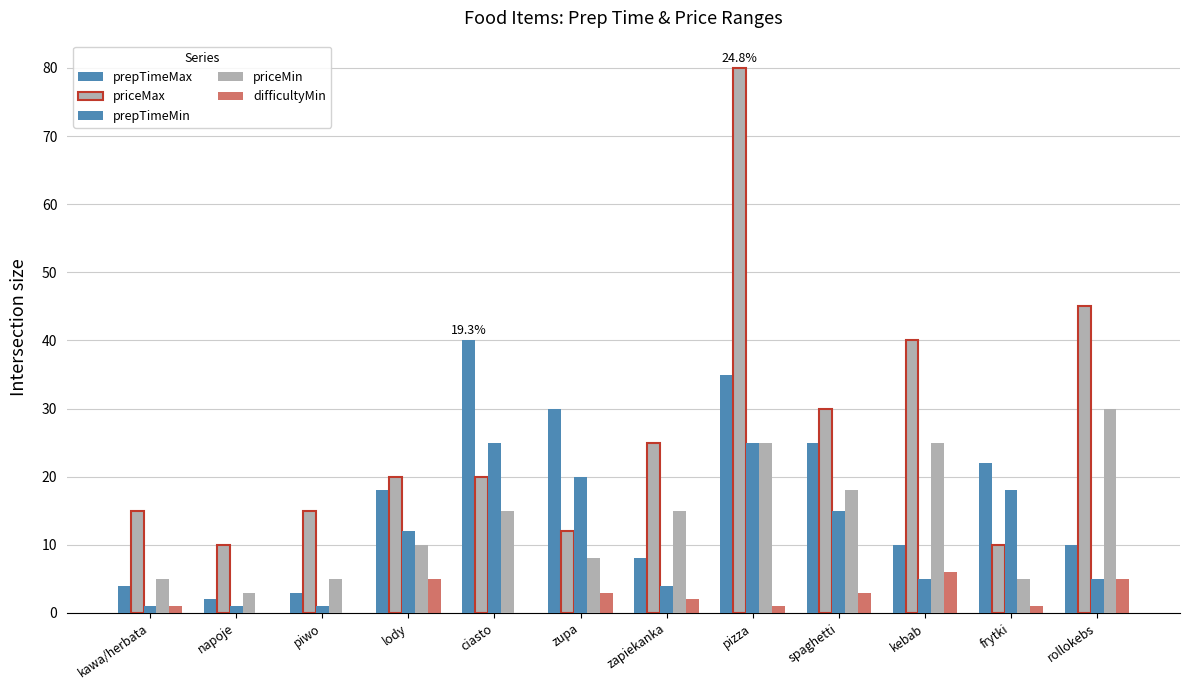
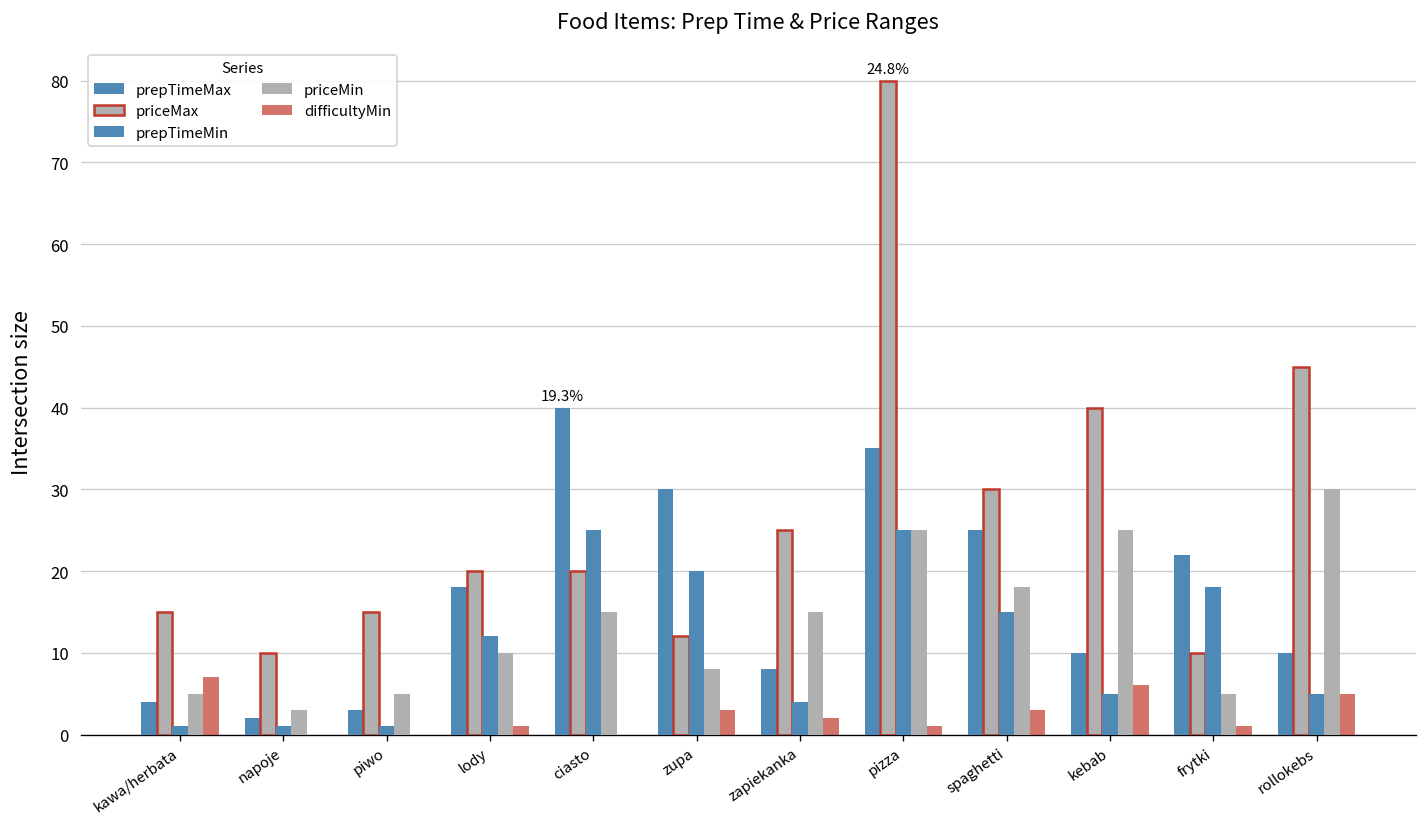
  {
    "difficultyMin": {
-     "kawa/herbata": 1,
+     "kawa/herbata": 7,
      "napoje": 0,
      "piwo": 0,
-     "lody": 5,
+     "lody": 1,
      "ciasto": 0,
      "zupa": 3,
      "zapiekanka": 2,
      "pizza": 1,
      "spaghetti": 3,
      "kebab": 6,
      "frytki": 1,
      "rollokebs": 5
    }
  }
